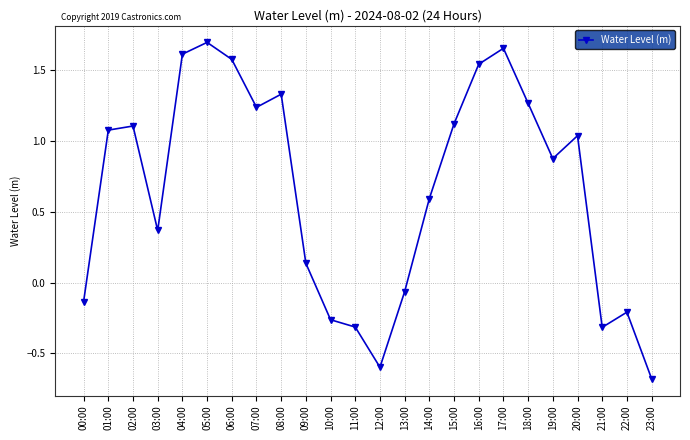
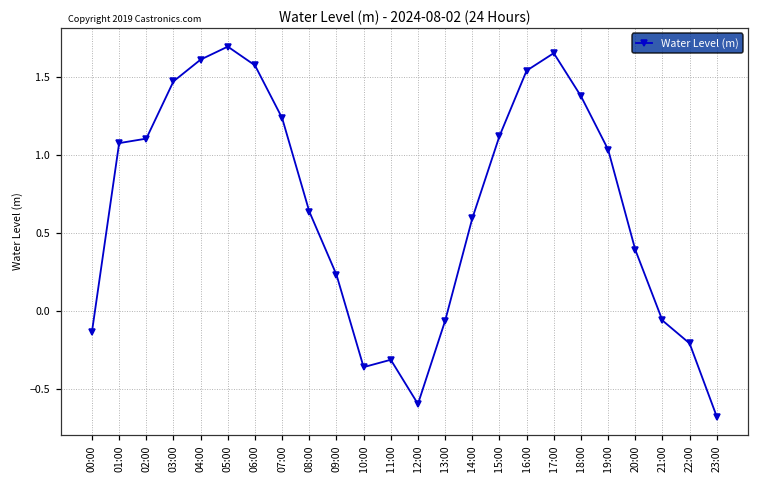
  {
    "00:00": -0.13,
    "01:00": 1.08,
    "02:00": 1.11,
-   "03:00": 0.37,
+   "03:00": 1.47,
    "04:00": 1.61,
    "05:00": 1.70,
    "06:00": 1.58,
    "07:00": 1.24,
-   "08:00": 1.33,
-   "09:00": 0.14,
-   "10:00": -0.26,
+   "08:00": 0.64,
+   "09:00": 0.23,
+   "10:00": -0.36,
    "11:00": -0.31,
    "12:00": -0.60,
    "13:00": -0.06,
    "14:00": 0.59,
    "15:00": 1.12,
    "16:00": 1.54,
    "17:00": 1.66,
-   "18:00": 1.27,
-   "19:00": 0.88,
-   "20:00": 1.04,
-   "21:00": -0.32,
+   "18:00": 1.38,
+   "19:00": 1.04,
+   "20:00": 0.39,
+   "21:00": -0.06,
    "22:00": -0.21,
    "23:00": -0.68
  }
